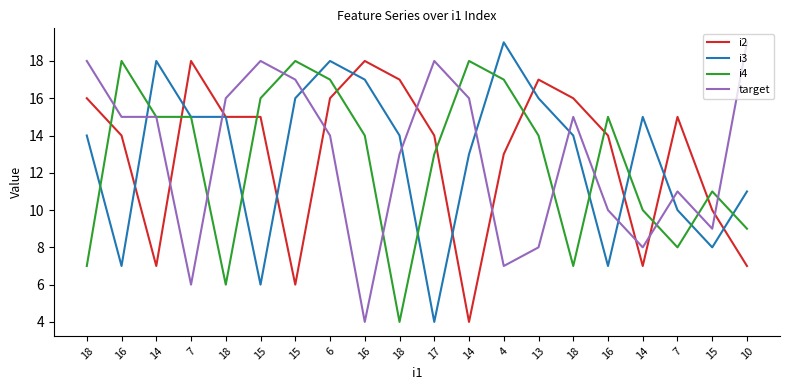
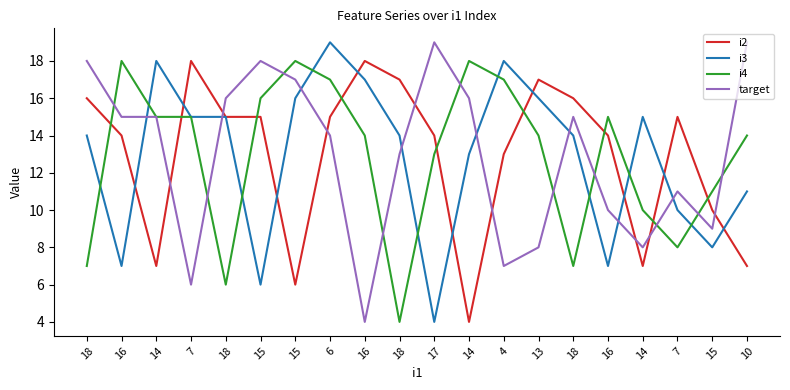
  {
    "i2": {
-     "6": 16,
+     "6": 15,
      "17": 14,
      "4": 13,
      "13": 17,
      "10": 7
    },
    "i3": {
-     "6": 18,
+     "6": 19,
      "17": 4,
-     "4": 19,
+     "4": 18,
      "13": 16,
      "10": 11
    },
    "i4": {
      "6": 17,
      "17": 13,
      "4": 17,
      "13": 14,
-     "10": 9
+     "10": 14
    },
    "target": {
      "6": 14,
-     "17": 18,
+     "17": 19,
      "4": 7,
      "13": 8
    }
  }
